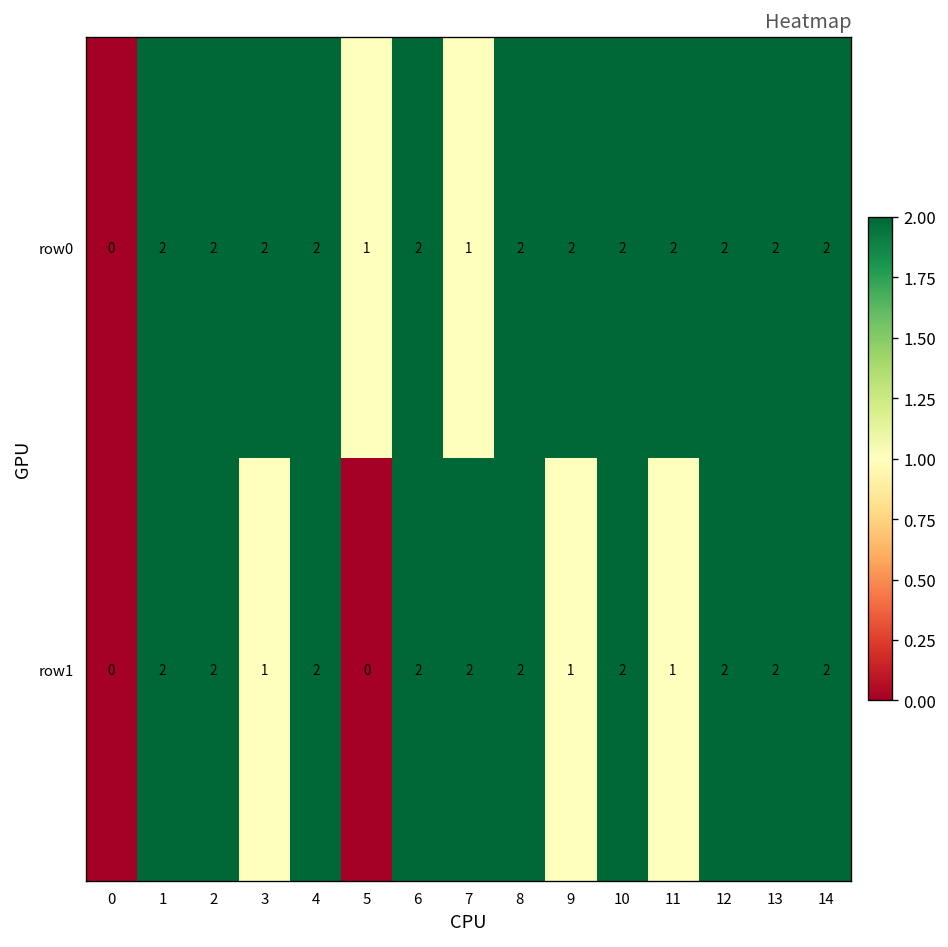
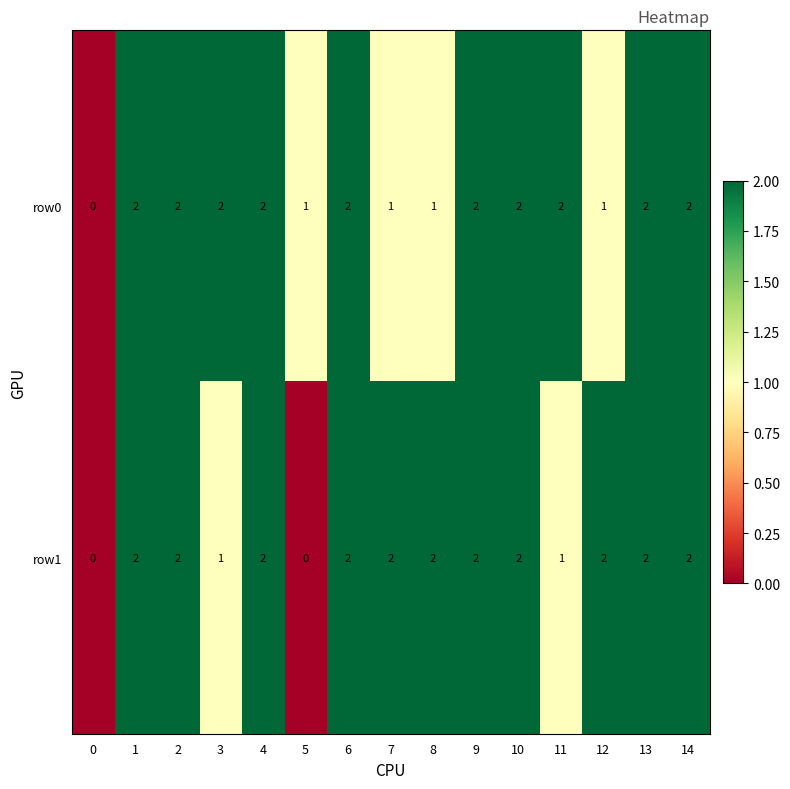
  {
    "row0": {
      "0": 0,
      "1": 2,
      "2": 2,
      "3": 2,
      "4": 2,
      "5": 1,
      "6": 2,
      "7": 1,
-     "8": 2,
+     "8": 1,
      "9": 2,
      "10": 2,
      "11": 2,
-     "12": 2,
+     "12": 1,
      "13": 2,
      "14": 2
    },
    "row1": {
      "0": 0,
      "1": 2,
      "2": 2,
      "3": 1,
      "4": 2,
      "5": 0,
      "6": 2,
      "7": 2,
      "8": 2,
-     "9": 1,
+     "9": 2,
      "10": 2,
      "11": 1,
      "12": 2,
      "13": 2,
      "14": 2
    }
  }
